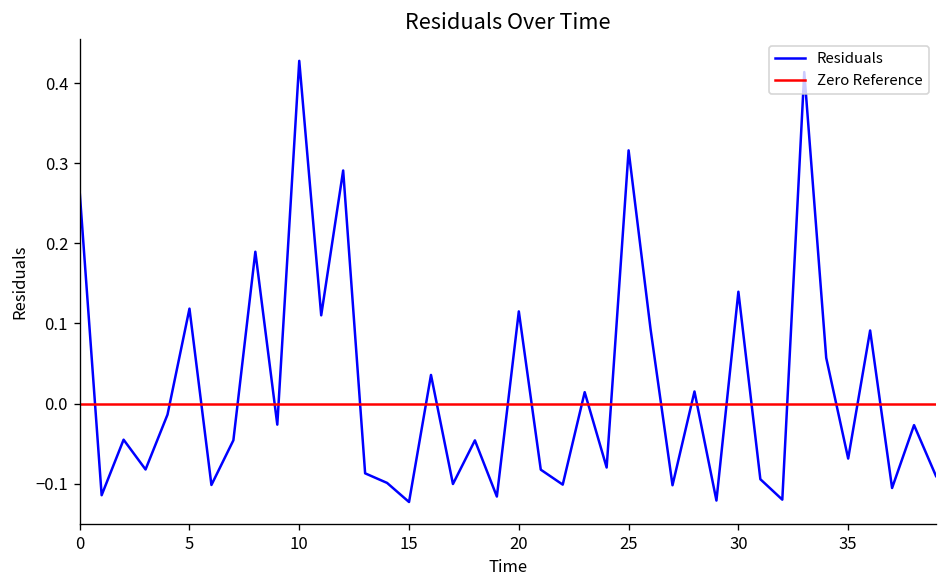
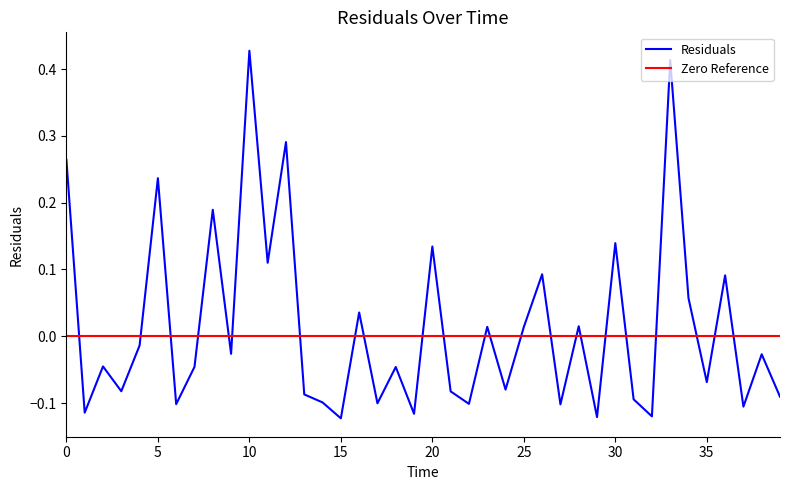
  {
    "Residuals": {
      "0": 0.26,
-     "5": 0.12,
+     "5": 0.24,
      "10": 0.43,
      "15": -0.12,
-     "20": 0.11,
-     "25": 0.32,
+     "20": 0.13,
+     "25": 0.01,
      "30": 0.14,
      "35": -0.07
    },
    "Zero Reference": {
      "0": 0.00,
      "5": 0.00,
      "10": 0.00,
      "15": 0.00,
      "20": 0.00,
      "25": 0.00,
      "30": 0.00,
      "35": 0.00
    }
  }
